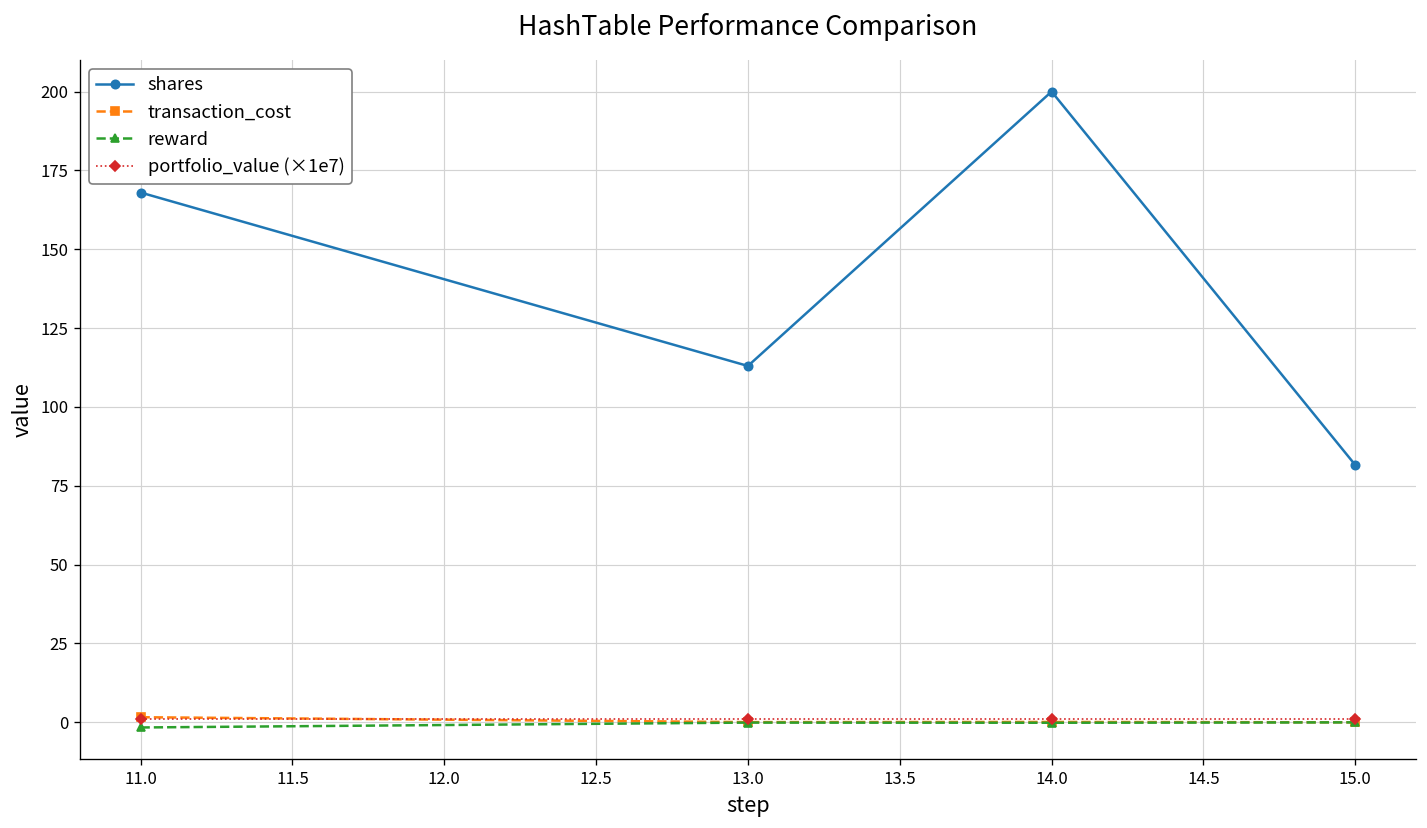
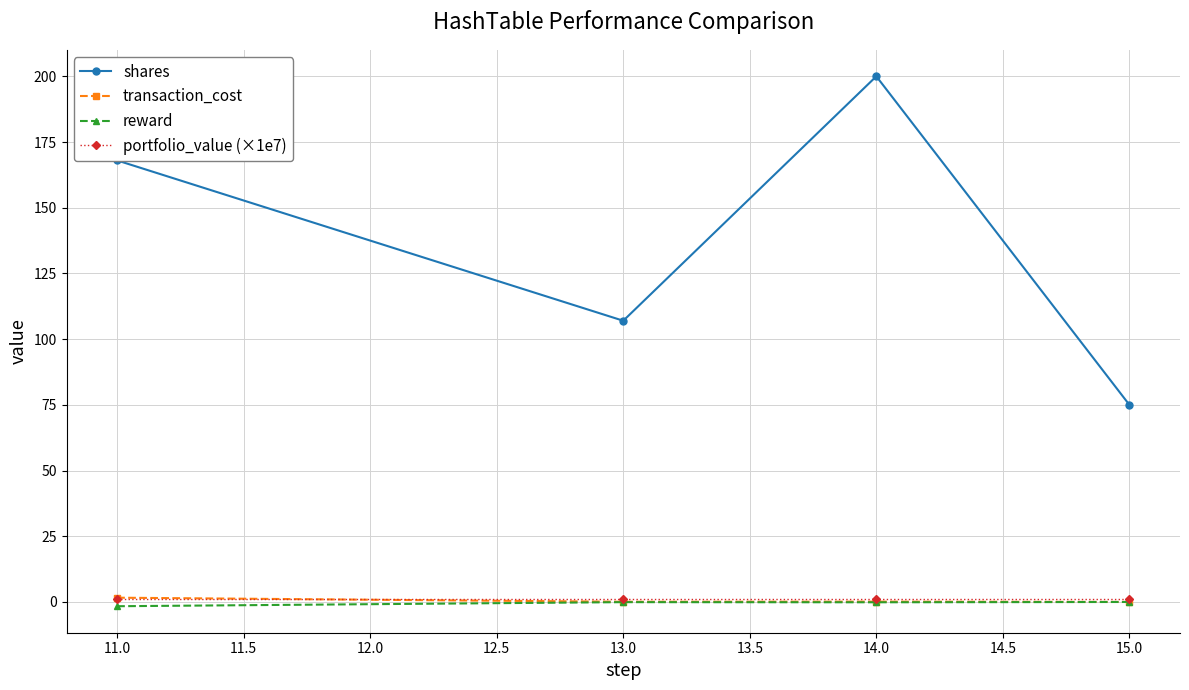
  {
    "shares": {
-     "13.0": 113,
+     "13.0": 107,
      "14.0": 200,
-     "15.0": 82
+     "15.0": 75
    },
    "reward": {
      "11.0": -2
    },
    "portfolio_value (×1e7)": {
      "15.0": 1
    }
  }
